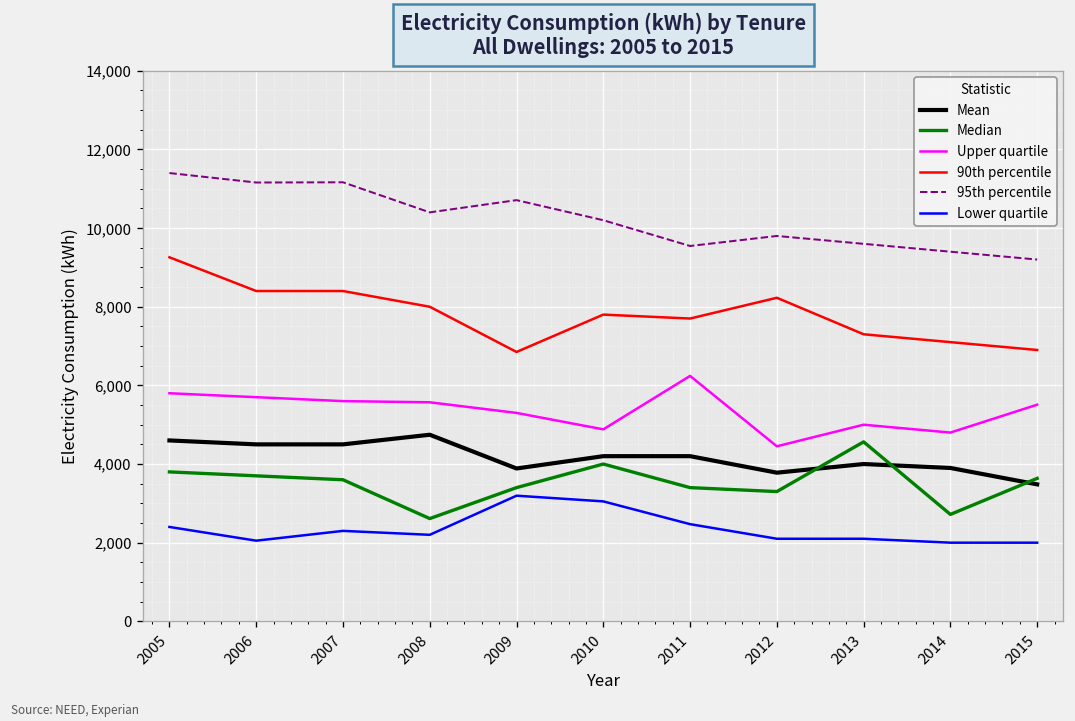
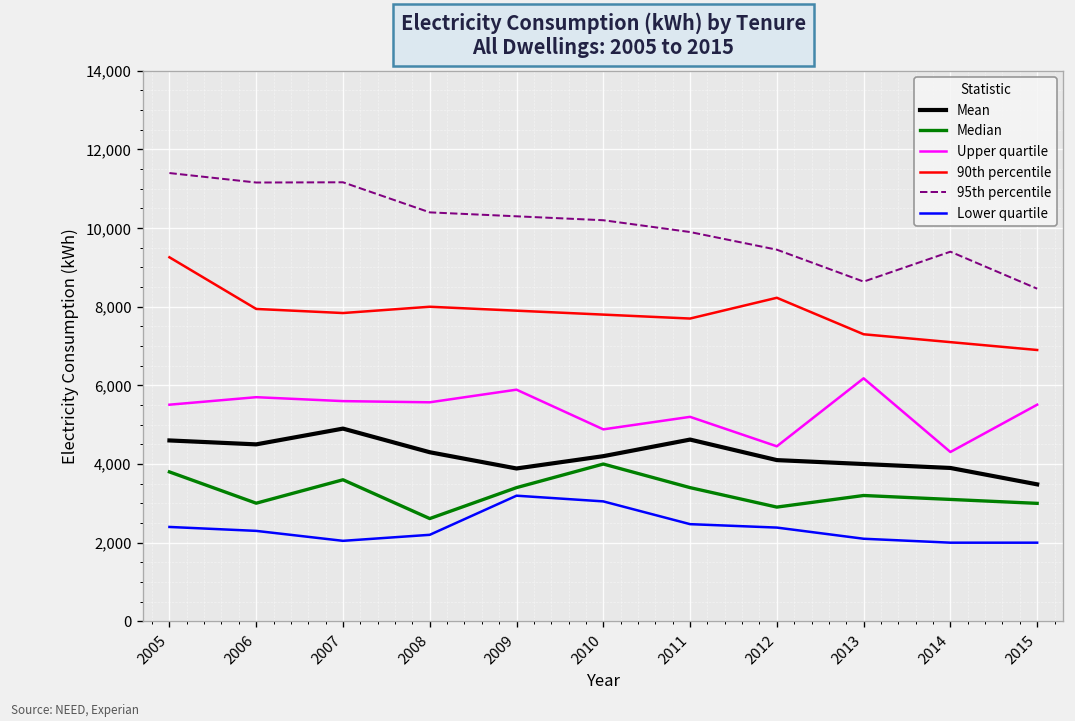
  {
    "Mean": {
      "2005": "4,600",
      "2006": "4,500",
-     "2007": "4,500",
-     "2008": "4,700",
+     "2007": "4,900",
+     "2008": "4,300",
      "2009": "3,900",
      "2010": "4,200",
-     "2011": "4,200",
-     "2012": "3,800",
+     "2011": "4,600",
+     "2012": "4,100",
      "2013": "4,000",
      "2014": "3,900",
      "2015": "3,500"
    },
    "Median": {
      "2005": "3,800",
-     "2006": "3,700",
+     "2006": "3,000",
      "2007": "3,600",
      "2008": "2,600",
      "2009": "3,400",
      "2010": "4,000",
      "2011": "3,400",
-     "2012": "3,300",
-     "2013": "4,600",
-     "2014": "2,700",
-     "2015": "3,600"
+     "2012": "2,900",
+     "2013": "3,200",
+     "2014": "3,100",
+     "2015": "3,000"
    },
    "Upper quartile": {
-     "2005": "5,800",
+     "2005": "5,500",
      "2006": "5,700",
      "2007": "5,600",
      "2008": "5,600",
-     "2009": "5,300",
+     "2009": "5,900",
      "2010": "4,900",
-     "2011": "6,200",
+     "2011": "5,200",
      "2012": "4,500",
-     "2013": "5,000",
-     "2014": "4,800",
+     "2013": "6,200",
+     "2014": "4,300",
      "2015": "5,500"
    },
    "90th percentile": {
      "2005": "9,300",
-     "2006": "8,400",
-     "2007": "8,400",
+     "2006": "7,900",
+     "2007": "7,800",
      "2008": "8,000",
-     "2009": "6,900",
+     "2009": "7,900",
      "2010": "7,800",
      "2011": "7,700",
      "2012": "8,200",
      "2013": "7,300",
      "2014": "7,100",
      "2015": "6,900"
    },
    "95th percentile": {
      "2005": "11,400",
      "2006": "11,200",
      "2007": "11,200",
      "2008": "10,400",
-     "2009": "10,700",
+     "2009": "10,300",
      "2010": "10,200",
-     "2011": "9,500",
-     "2012": "9,800",
-     "2013": "9,600",
+     "2011": "9,900",
+     "2012": "9,500",
+     "2013": "8,600",
      "2014": "9,400",
-     "2015": "9,200"
+     "2015": "8,500"
    },
    "Lower quartile": {
      "2005": "2,400",
-     "2006": "2,100",
-     "2007": "2,300",
+     "2006": "2,300",
+     "2007": "2,000",
      "2008": "2,200",
      "2009": "3,200",
      "2010": "3,100",
      "2011": "2,500",
-     "2012": "2,100",
+     "2012": "2,400",
      "2013": "2,100",
      "2014": "2,000",
      "2015": "2,000"
    }
  }
